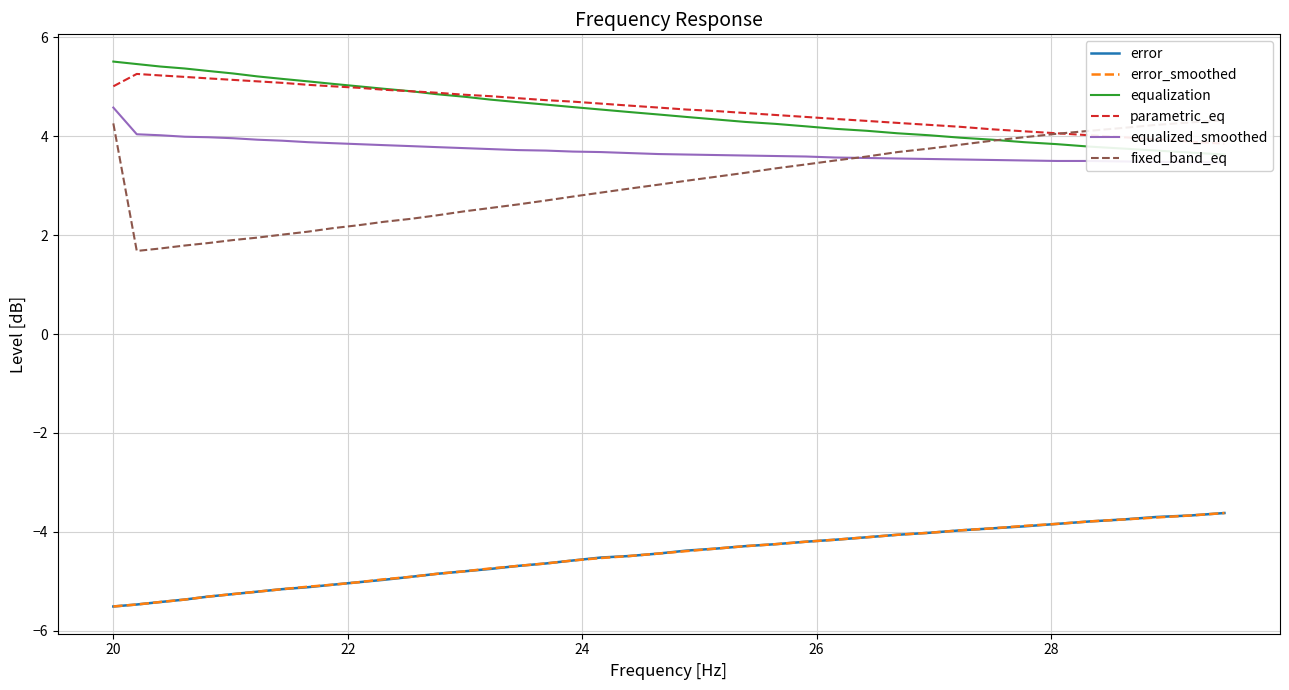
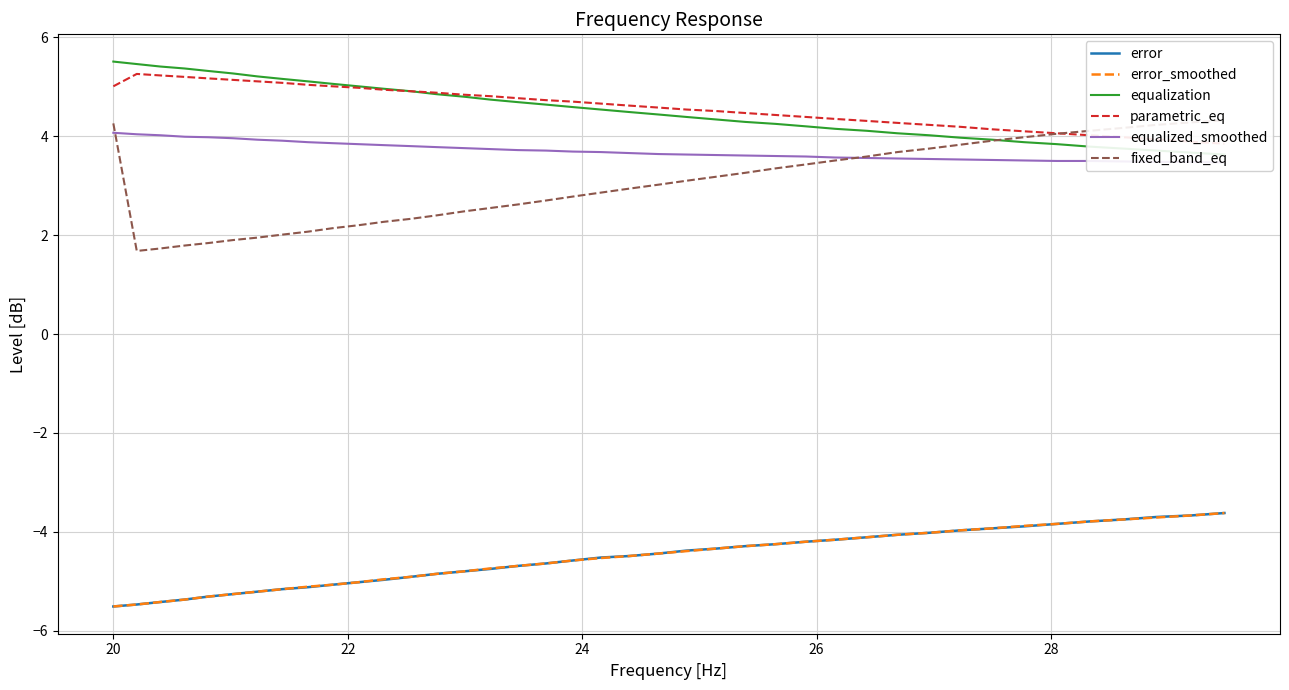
  {
    "equalization": {
      "20": 5.5
    },
    "parametric_eq": {
      "20": 5.0
    },
    "equalized_smoothed": {
-     "20": 4.6
+     "20": 4.1
    },
    "fixed_band_eq": {
      "20": 4.3
    }
  }
